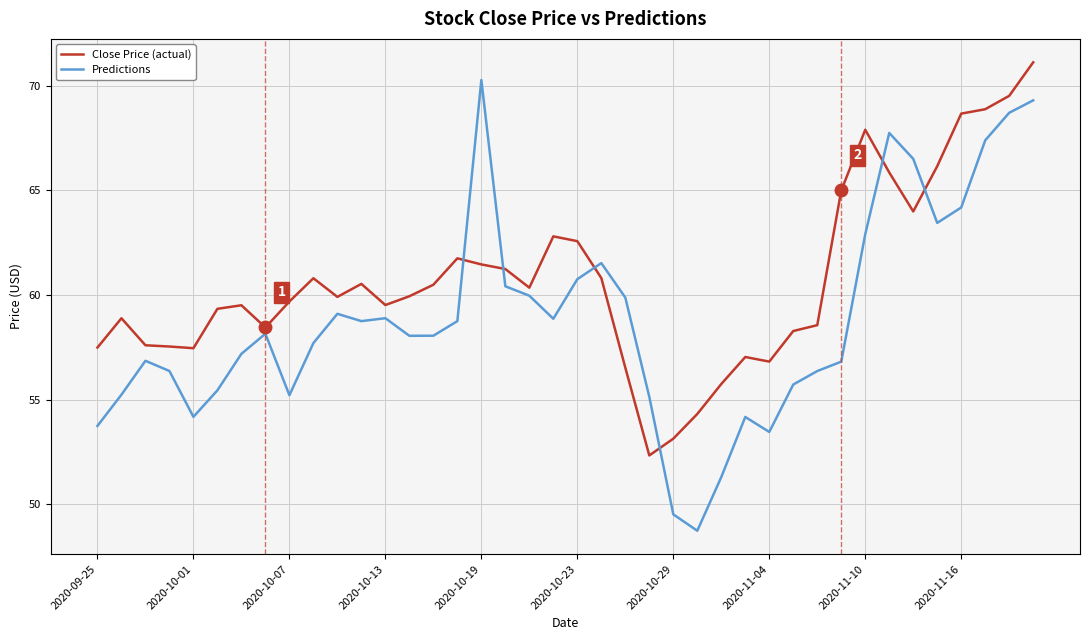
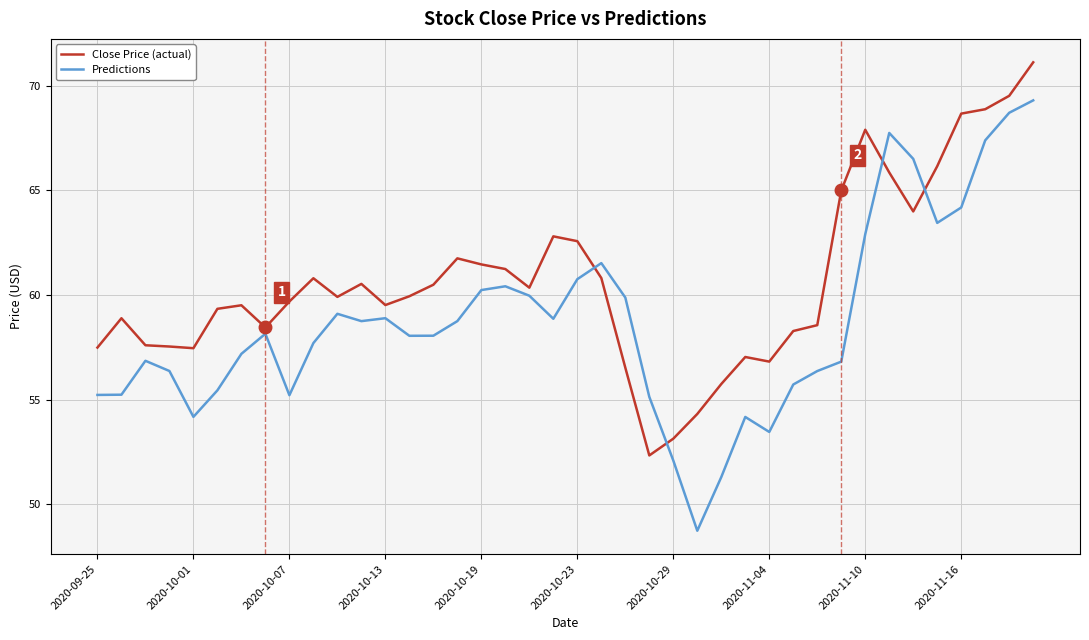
  {
    "Predictions": {
-     "2020-09-25": 53.7,
+     "2020-09-25": 55.2,
      "2020-10-01": 54.2,
      "2020-10-07": 55.2,
      "2020-10-13": 58.9,
-     "2020-10-19": 70.3,
+     "2020-10-19": 60.2,
      "2020-10-23": 60.8,
-     "2020-10-29": 49.5,
+     "2020-10-29": 52.1,
      "2020-11-04": 53.5,
      "2020-11-10": 62.9,
      "2020-11-16": 64.2
    }
  }
